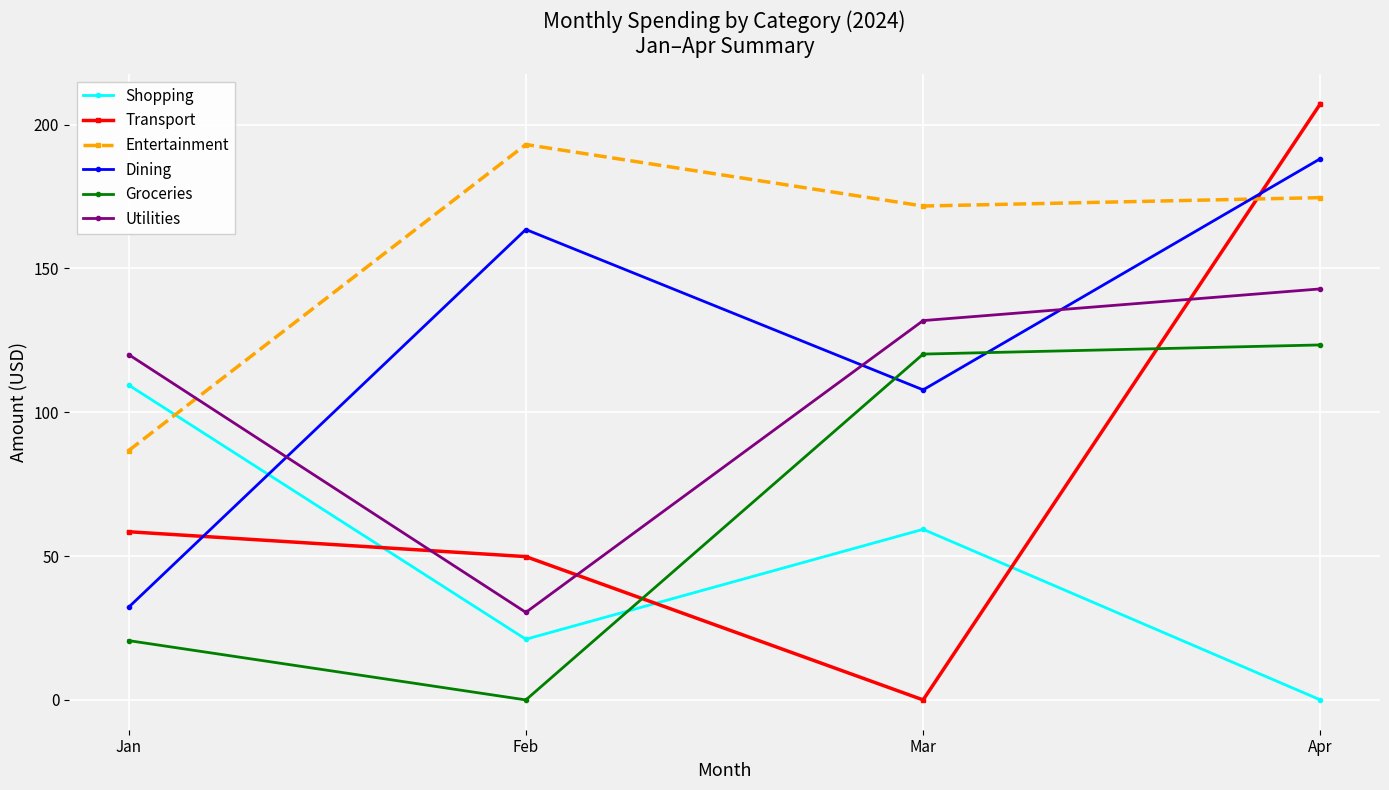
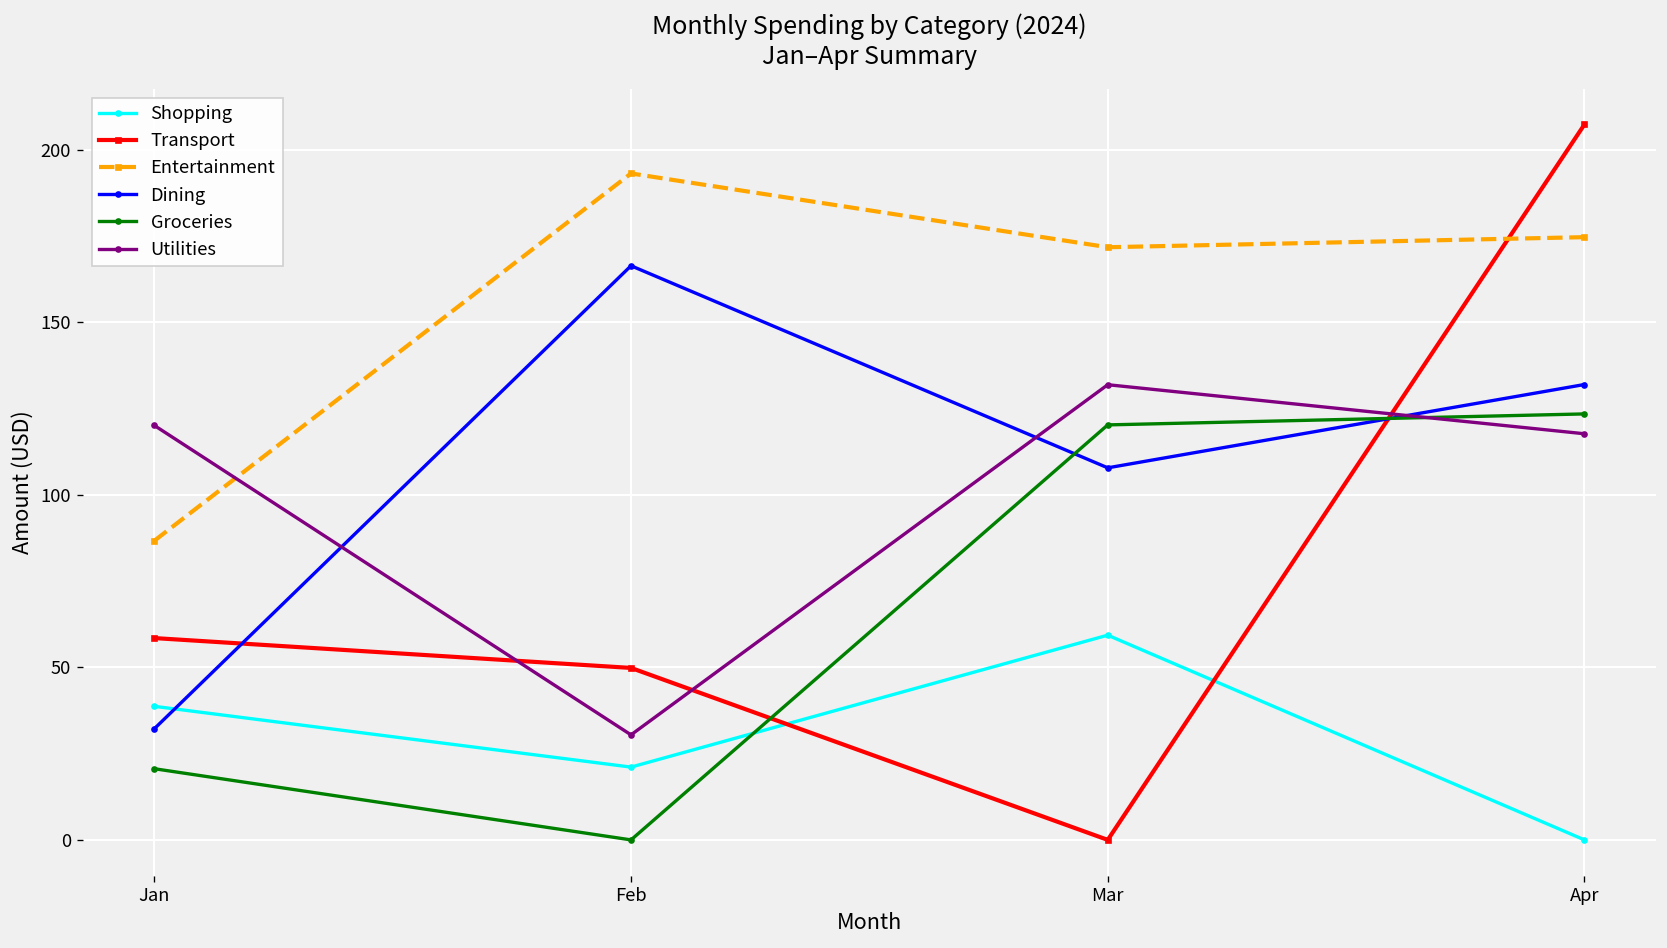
  {
    "Shopping": {
-     "Jan": 109,
+     "Jan": 39,
      "Feb": 21,
      "Mar": 59,
      "Apr": 0
    },
    "Transport": {
      "Jan": 58,
      "Feb": 50,
      "Mar": 0,
      "Apr": 207
    },
    "Entertainment": {
      "Jan": 87,
      "Feb": 193,
      "Mar": 172,
      "Apr": 175
    },
    "Dining": {
      "Jan": 32,
-     "Feb": 164,
+     "Feb": 166,
      "Mar": 108,
-     "Apr": 188
+     "Apr": 132
    },
    "Groceries": {
      "Jan": 21,
      "Feb": 0,
      "Mar": 120,
      "Apr": 123
    },
    "Utilities": {
      "Jan": 120,
      "Feb": 30,
      "Mar": 132,
-     "Apr": 143
+     "Apr": 118
    }
  }
